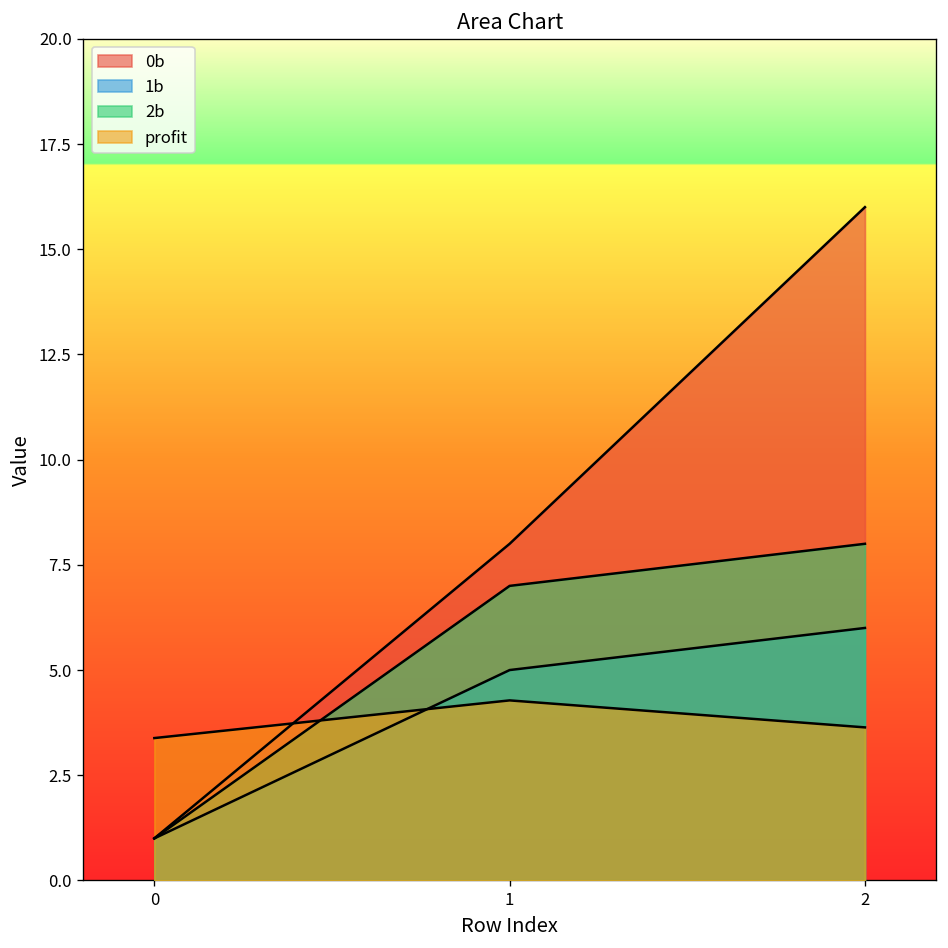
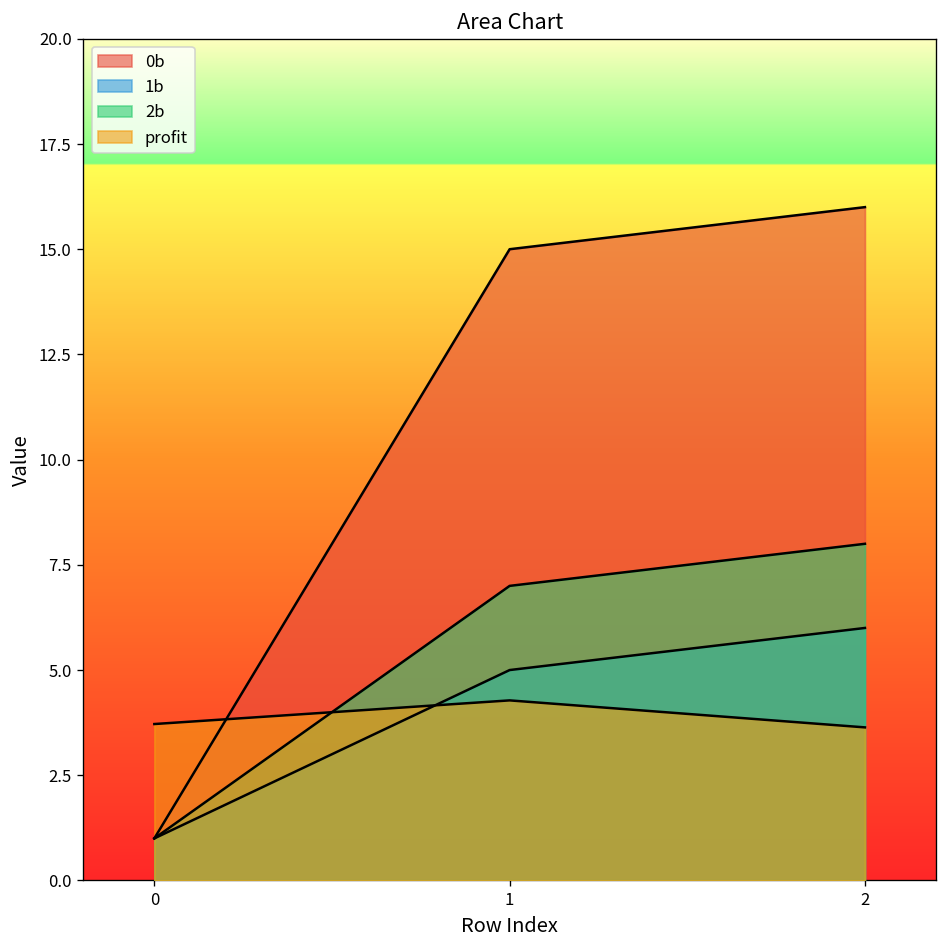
  {
    "0b": {
-     "1": 8,
+     "1": 15,
      "2": 16
    },
    "1b": {
      "1": 5.0,
      "2": 6.0
    },
    "2b": {
      "1": 7.0,
      "2": 8.0
    },
    "profit": {
-     "0": 3.4,
+     "0": 3.7,
      "1": 4.3,
      "2": 3.6
    }
  }
